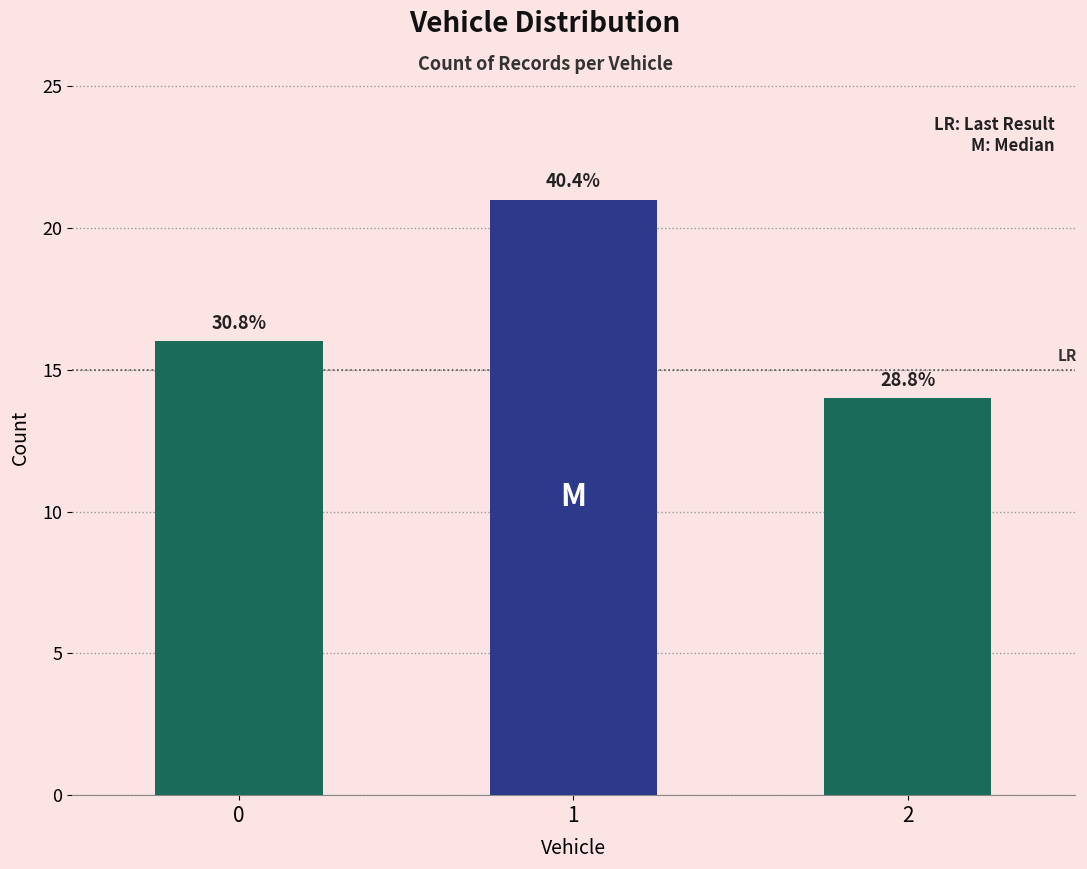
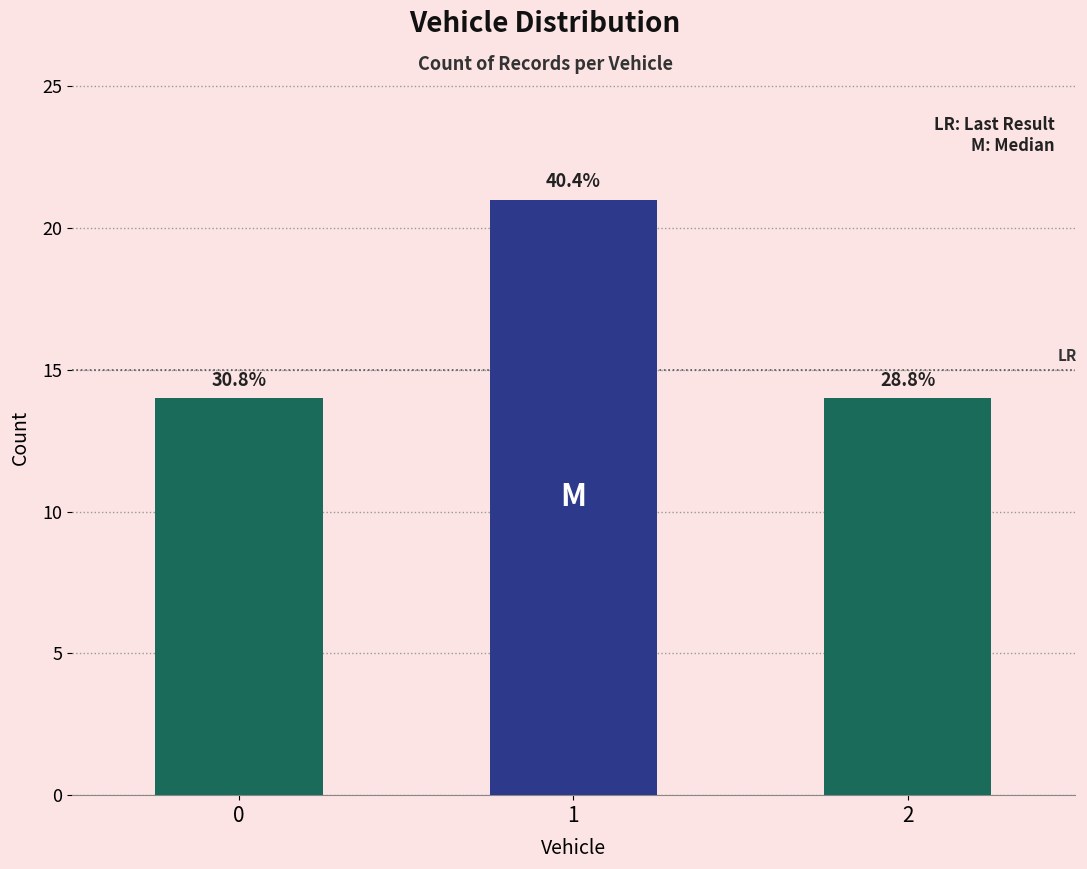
  {
-   "0": 16
+   "0": 14
  }
